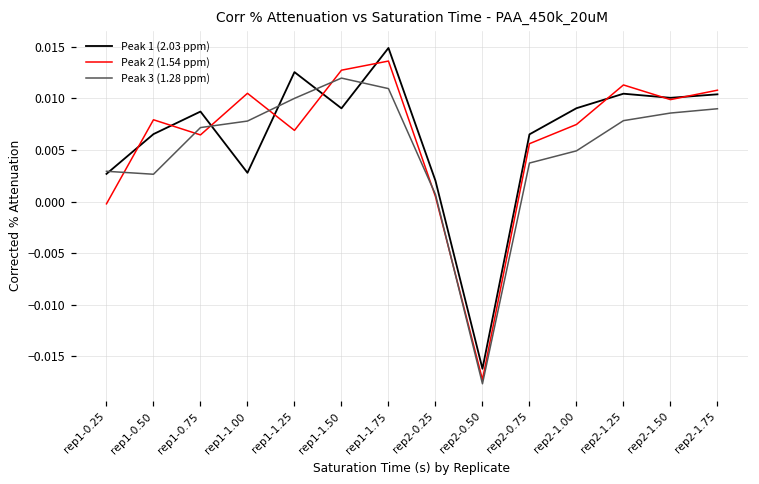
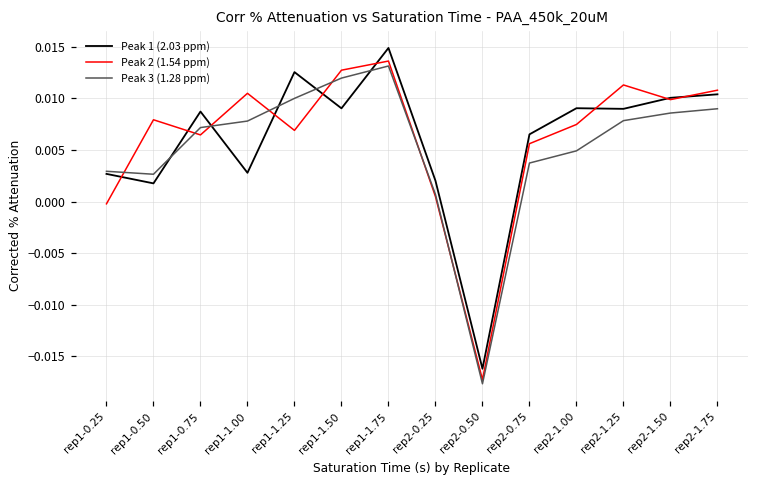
  {
    "Peak 1 (2.03 ppm)": {
-     "rep1-0.50": 0.007,
+     "rep1-0.50": 0.002,
      "rep1-0.75": 0.009,
      "rep1-1.00": 0.003,
      "rep1-1.25": 0.013,
      "rep1-1.50": 0.009,
      "rep1-1.75": 0.015,
      "rep2-0.25": 0.002,
      "rep2-0.50": -0.016,
      "rep2-0.75": 0.007,
      "rep2-1.00": 0.009,
-     "rep2-1.25": 0.010,
+     "rep2-1.25": 0.009,
      "rep2-1.75": 0.010
    },
    "Peak 2 (1.54 ppm)": {
      "rep1-0.25": 0.000,
      "rep1-0.50": 0.008,
      "rep1-0.75": 0.006,
      "rep1-1.00": 0.010,
      "rep1-1.25": 0.007,
      "rep1-1.50": 0.013,
      "rep1-1.75": 0.014,
      "rep2-0.50": -0.017,
      "rep2-0.75": 0.006,
      "rep2-1.00": 0.007,
      "rep2-1.25": 0.011,
      "rep2-1.75": 0.011
    },
    "Peak 3 (1.28 ppm)": {
      "rep1-0.50": 0.003,
      "rep1-0.75": 0.007,
      "rep1-1.00": 0.008,
      "rep1-1.25": 0.010,
      "rep1-1.50": 0.012,
-     "rep1-1.75": 0.011,
+     "rep1-1.75": 0.013,
      "rep2-0.50": -0.018,
      "rep2-0.75": 0.004,
      "rep2-1.00": 0.005,
      "rep2-1.25": 0.008,
      "rep2-1.50": 0.009,
      "rep2-1.75": 0.009
    }
  }
